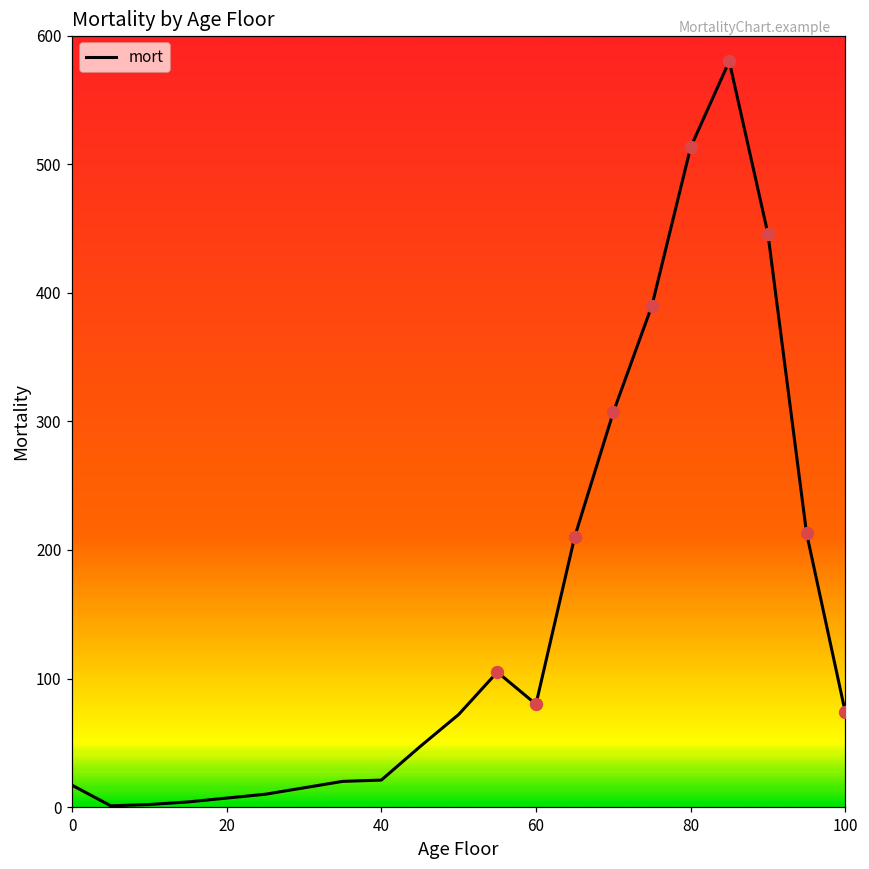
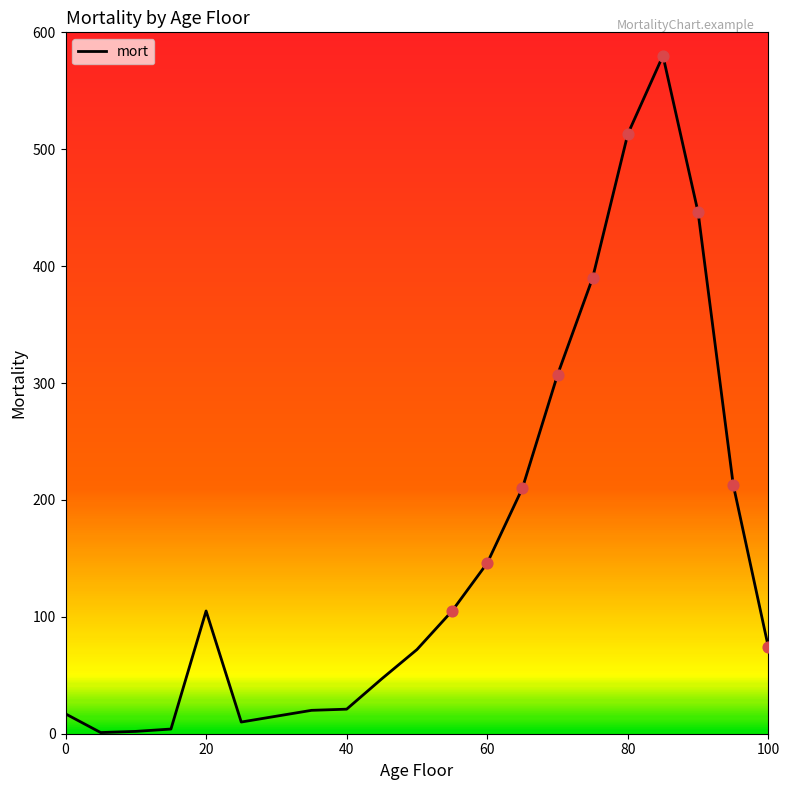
  {
    "mort": {
      "0": 17,
-     "20": 7,
+     "20": 105,
      "40": 21,
-     "60": 80
+     "60": 146
    }
  }
